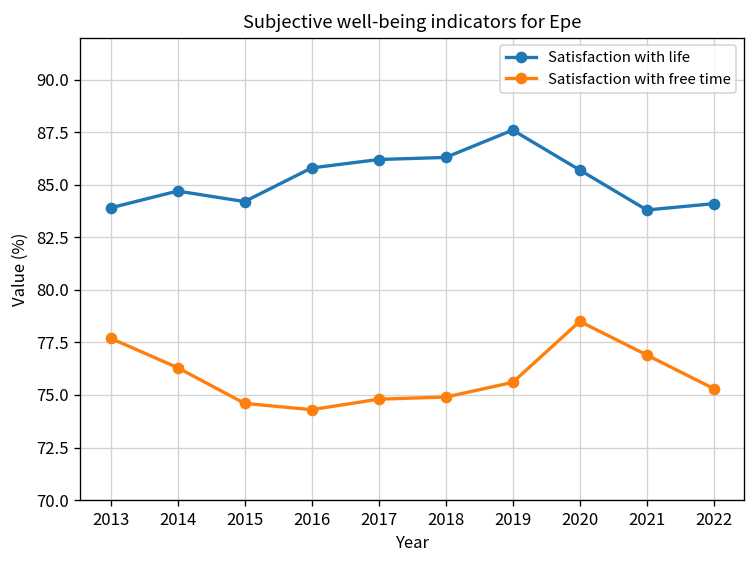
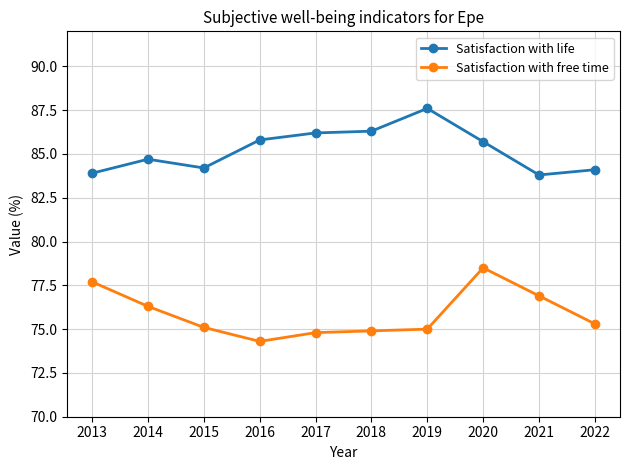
  {
    "Satisfaction with life": {
      "2013": 83.9,
      "2014": 84.7,
      "2015": 84.2,
      "2016": 85.8,
      "2017": 86.2,
      "2018": 86.3,
      "2019": 87.6,
      "2020": 85.7,
      "2021": 83.8,
      "2022": 84.1
    },
    "Satisfaction with free time": {
      "2013": 77.7,
      "2014": 76.3,
-     "2015": 74.6,
+     "2015": 75.1,
      "2016": 74.3,
      "2017": 74.8,
      "2018": 74.9,
-     "2019": 75.6,
+     "2019": 75.0,
      "2020": 78.5,
      "2021": 76.9,
      "2022": 75.3
    }
  }
